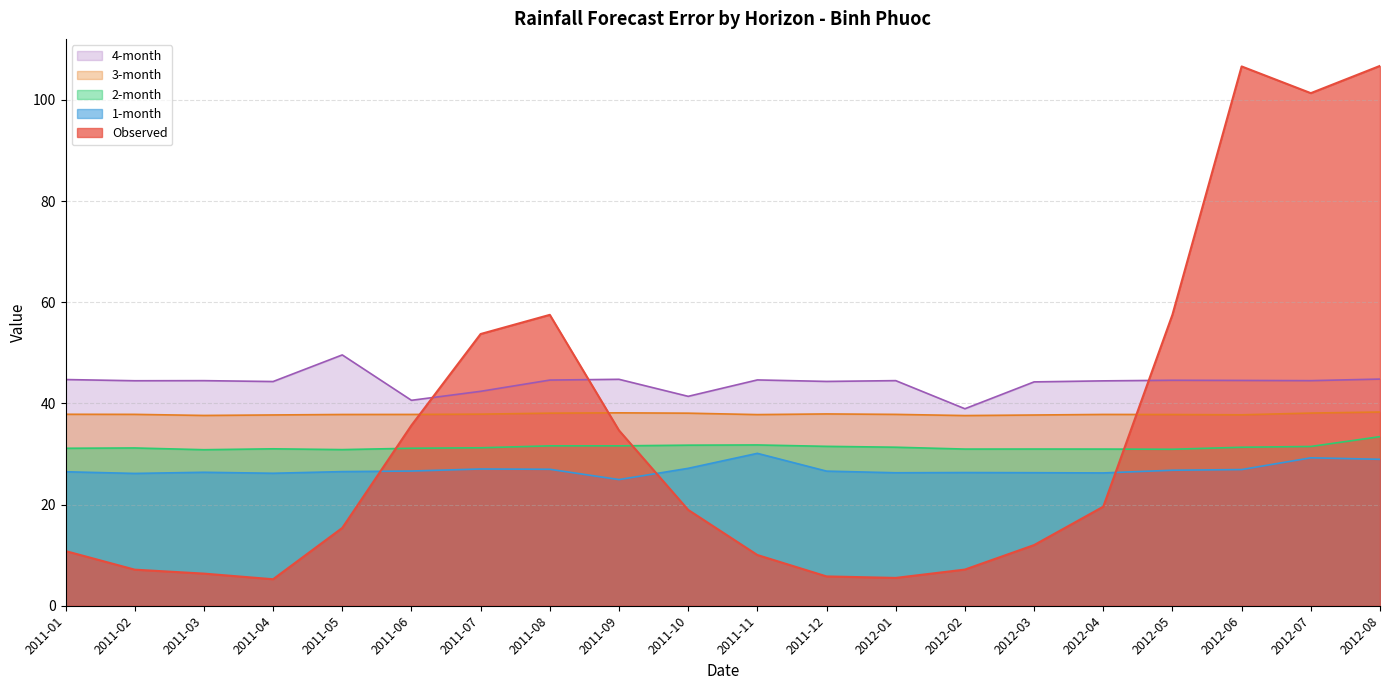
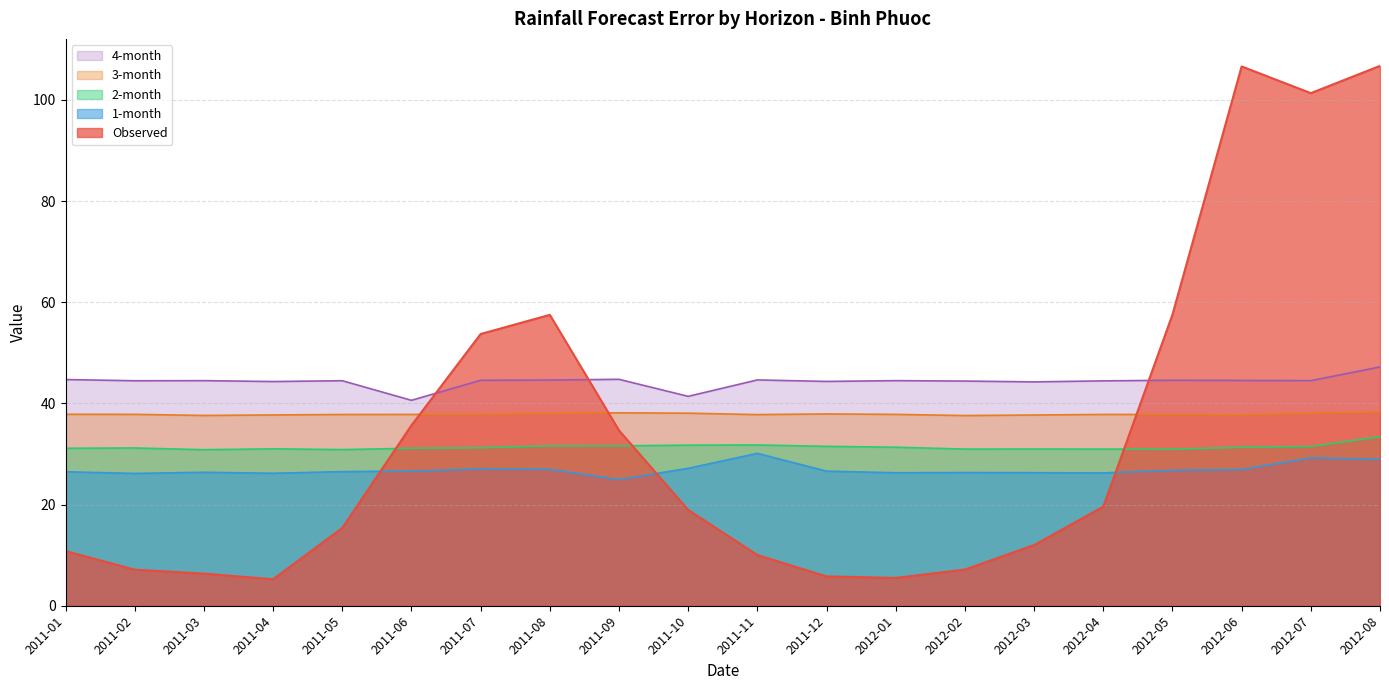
  {
    "4-month": {
      "2011-01": 45,
      "2011-02": 44,
      "2011-03": 44,
      "2011-04": 44,
-     "2011-05": 50,
+     "2011-05": 44,
      "2011-06": 41,
-     "2011-07": 42,
+     "2011-07": 45,
      "2011-08": 45,
      "2011-09": 45,
      "2011-10": 41,
      "2011-11": 45,
      "2011-12": 44,
      "2012-01": 45,
-     "2012-02": 39,
+     "2012-02": 44,
      "2012-03": 44,
      "2012-04": 44,
      "2012-05": 45,
      "2012-06": 45,
      "2012-07": 44,
-     "2012-08": 45
+     "2012-08": 47
    },
    "2-month": {
      "2011-01": 31,
      "2011-02": 31,
      "2011-03": 31,
      "2011-04": 31,
      "2011-05": 31,
      "2011-06": 31,
      "2011-07": 31,
      "2011-08": 32,
      "2011-09": 32,
      "2011-10": 32,
      "2011-11": 32,
      "2011-12": 32,
      "2012-01": 31,
      "2012-02": 31,
      "2012-03": 31,
      "2012-04": 31,
      "2012-05": 31,
      "2012-06": 31,
      "2012-07": 31,
      "2012-08": 33
    },
    "1-month": {
      "2011-01": 26,
      "2011-02": 26,
      "2011-03": 26,
      "2011-04": 26,
      "2011-05": 27,
      "2011-06": 27,
      "2011-07": 27,
      "2011-08": 27,
      "2011-09": 25,
      "2011-10": 27,
      "2011-11": 30,
      "2011-12": 27,
      "2012-01": 26,
      "2012-02": 26,
      "2012-03": 26,
      "2012-04": 26,
      "2012-05": 27,
      "2012-06": 27,
      "2012-07": 29,
      "2012-08": 29
    }
  }
